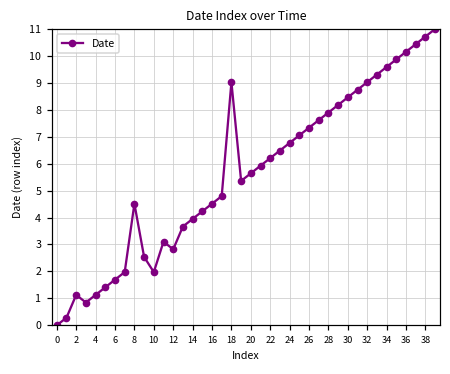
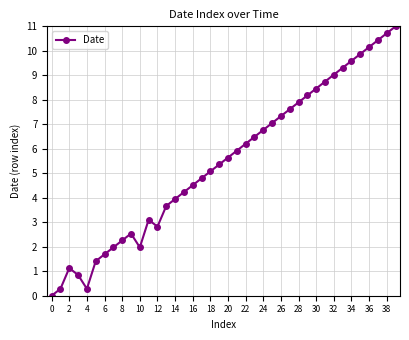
  {
    "0": 0.0,
    "2": 1.1,
-   "4": 1.1,
+   "4": 0.3,
    "6": 1.7,
-   "8": 4.5,
+   "8": 2.3,
    "10": 2.0,
    "12": 2.8,
    "14": 3.9,
    "16": 4.5,
-   "18": 9.0,
+   "18": 5.1,
    "20": 5.6,
    "22": 6.2,
    "24": 6.8,
    "26": 7.3,
    "28": 7.9,
    "30": 8.5,
    "32": 9.0,
    "34": 9.6,
    "36": 10.2,
    "38": 10.7
  }
